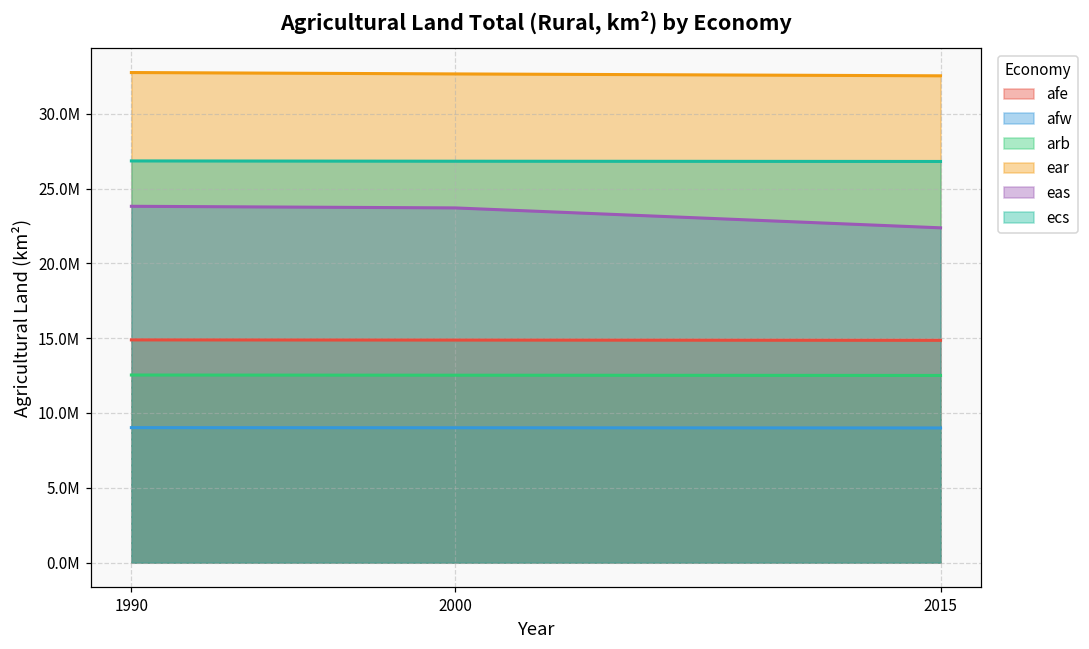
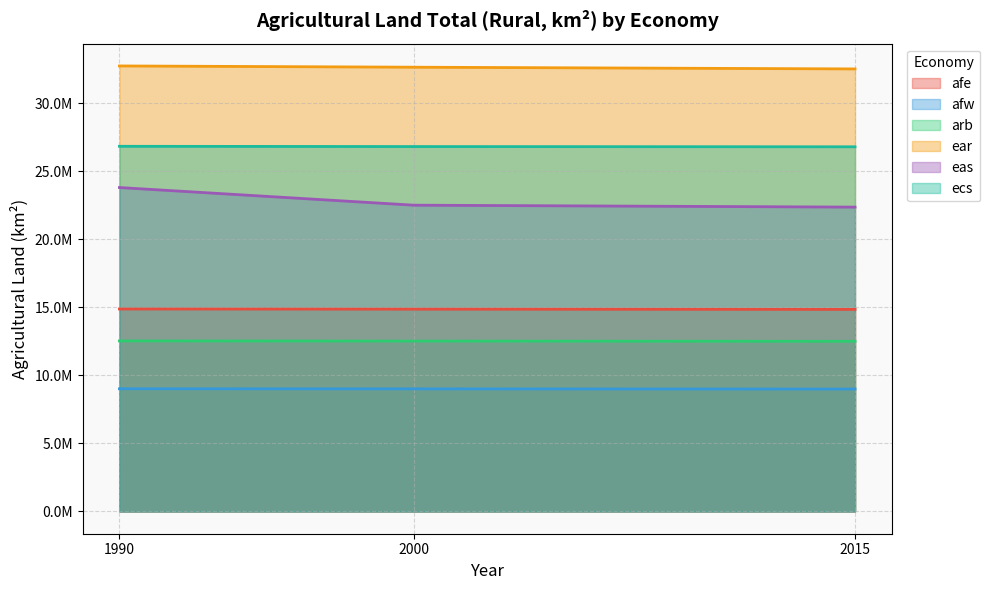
  {
    "eas": {
      "1990": 23800000,
-     "2000": 23700000,
+     "2000": 22500000,
      "2015": 22400000
    }
  }
